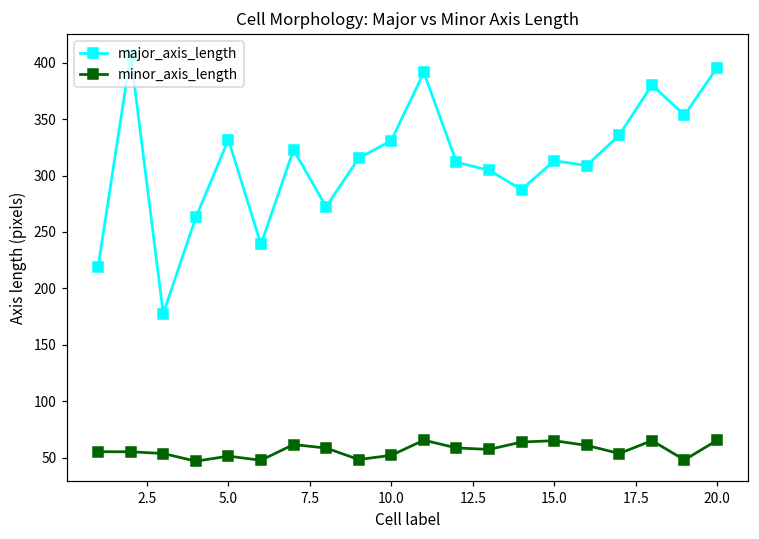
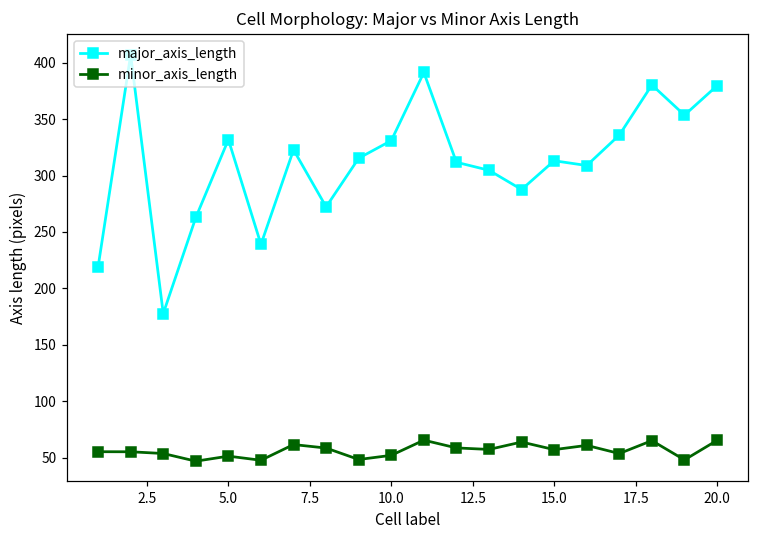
  {
    "major_axis_length": {
      "5.0": 332,
      "10.0": 331,
      "15.0": 313,
-     "20.0": 396
+     "20.0": 380
    },
    "minor_axis_length": {
      "5.0": 51,
      "10.0": 52,
-     "15.0": 65,
+     "15.0": 57,
      "20.0": 65
    }
  }
